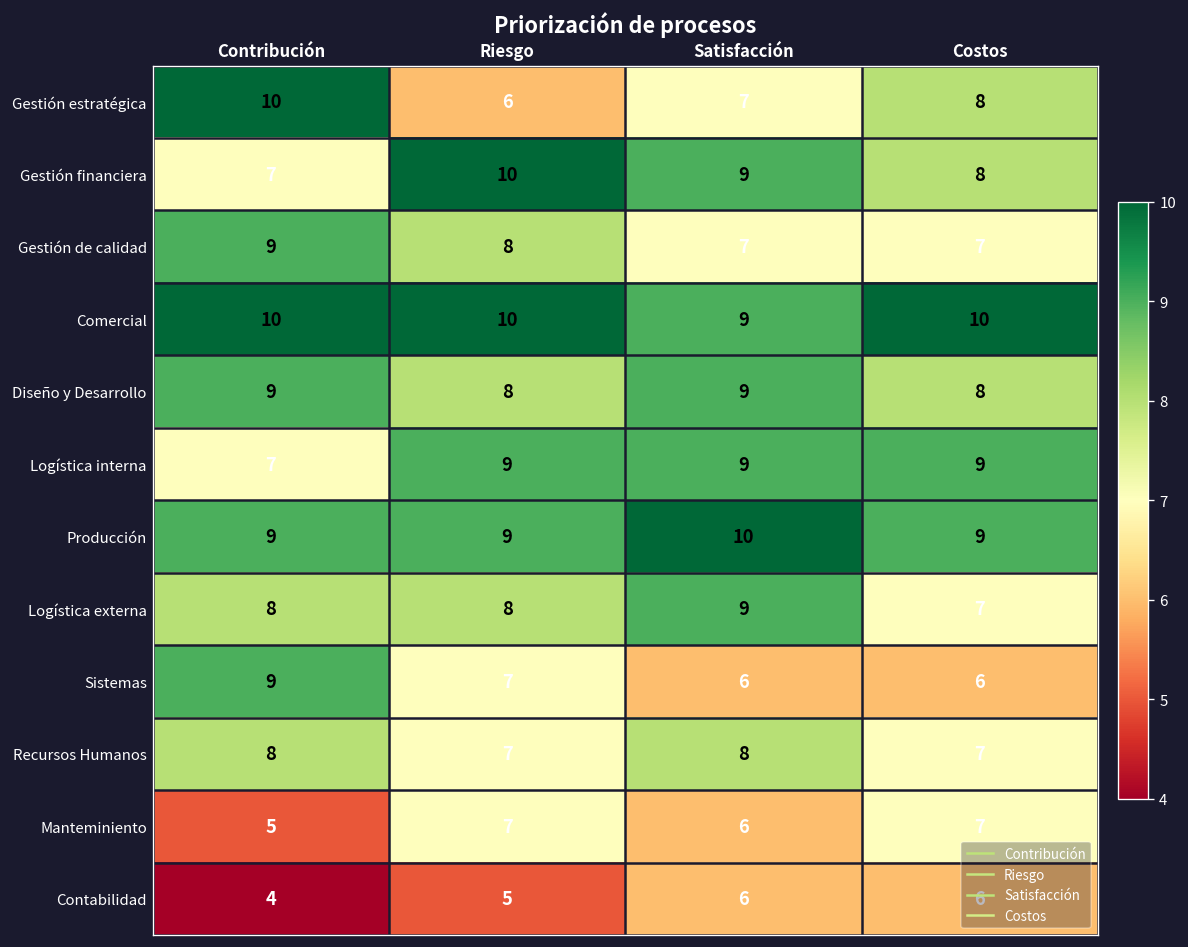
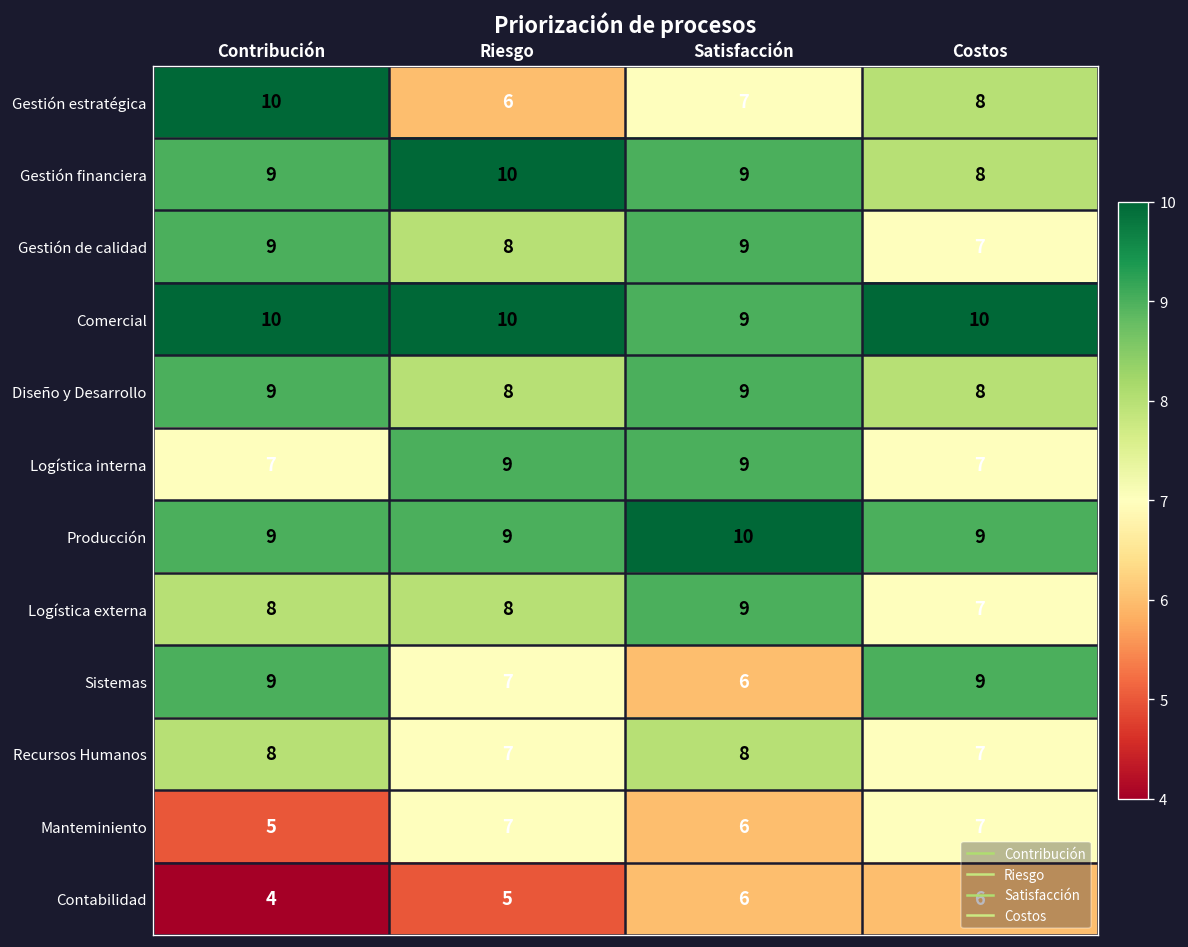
  {
    "Gestión estratégica": {
      "Contribución": 10,
      "Riesgo": 6,
      "Satisfacción": 7,
      "Costos": 8
    },
    "Gestión financiera": {
-     "Contribución": 7,
+     "Contribución": 9,
      "Riesgo": 10,
      "Satisfacción": 9,
      "Costos": 8
    },
    "Gestión de calidad": {
      "Contribución": 9,
      "Riesgo": 8,
-     "Satisfacción": 7,
+     "Satisfacción": 9,
      "Costos": 7
    },
    "Comercial": {
      "Contribución": 10,
      "Riesgo": 10,
      "Satisfacción": 9,
      "Costos": 10
    },
    "Diseño y Desarrollo": {
      "Contribución": 9,
      "Riesgo": 8,
      "Satisfacción": 9,
      "Costos": 8
    },
    "Logística interna": {
      "Contribución": 7,
      "Riesgo": 9,
      "Satisfacción": 9,
-     "Costos": 9
+     "Costos": 7
    },
    "Producción": {
      "Contribución": 9,
      "Riesgo": 9,
      "Satisfacción": 10,
      "Costos": 9
    },
    "Logística externa": {
      "Contribución": 8,
      "Riesgo": 8,
      "Satisfacción": 9,
      "Costos": 7
    },
    "Sistemas": {
      "Contribución": 9,
      "Riesgo": 7,
      "Satisfacción": 6,
-     "Costos": 6
+     "Costos": 9
    },
    "Recursos Humanos": {
      "Contribución": 8,
      "Riesgo": 7,
      "Satisfacción": 8,
      "Costos": 7
    },
    "Manteminiento": {
      "Contribución": 5,
      "Riesgo": 7,
      "Satisfacción": 6,
      "Costos": 7
    },
    "Contabilidad": {
      "Contribución": 4,
      "Riesgo": 5,
      "Satisfacción": 6
    }
  }
